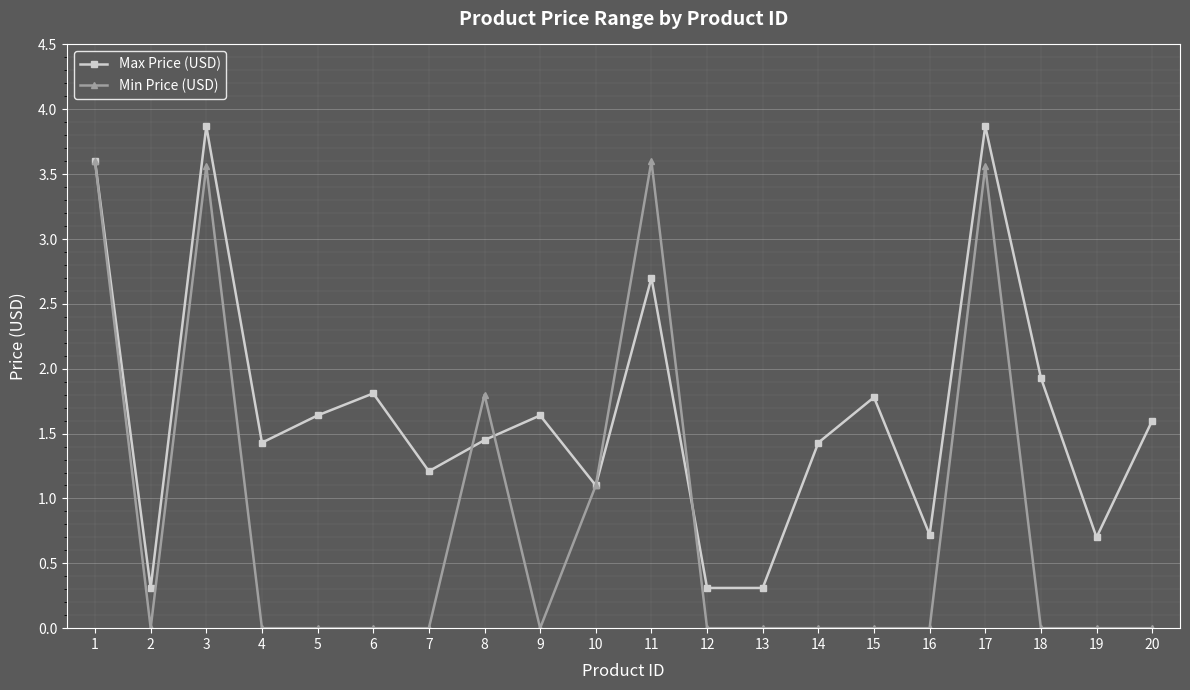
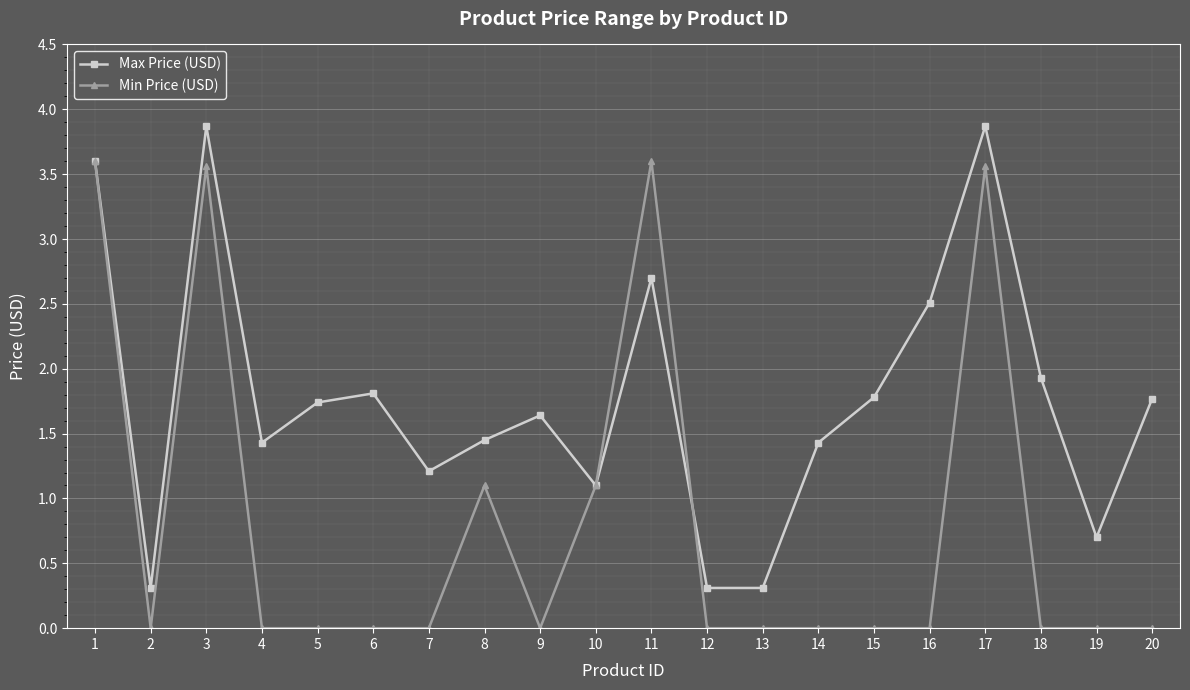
  {
    "Max Price (USD)": {
      "2": 0.31,
      "3": 3.87,
      "4": 1.43,
-     "5": 1.64,
+     "5": 1.74,
      "6": 1.81,
      "7": 1.21,
      "8": 1.45,
      "9": 1.64,
      "11": 2.70,
      "12": 0.31,
      "13": 0.31,
      "14": 1.43,
      "15": 1.78,
-     "16": 0.72,
+     "16": 2.51,
      "17": 3.87,
      "18": 1.93,
      "19": 0.70,
-     "20": 1.60
+     "20": 1.77
    },
    "Min Price (USD)": {
      "2": 0.0,
      "3": 3.56,
      "4": 0.0,
      "5": 0.0,
      "6": 0.0,
      "7": 0.0,
-     "8": 1.8,
+     "8": 1.1,
      "9": 0.0,
      "11": 3.6,
      "12": 0.0,
      "13": 0.0,
      "14": 0.0,
      "15": 0.0,
      "16": 0.0,
      "17": 3.56,
      "18": 0.0,
      "19": 0.0,
      "20": 0.0
    }
  }
